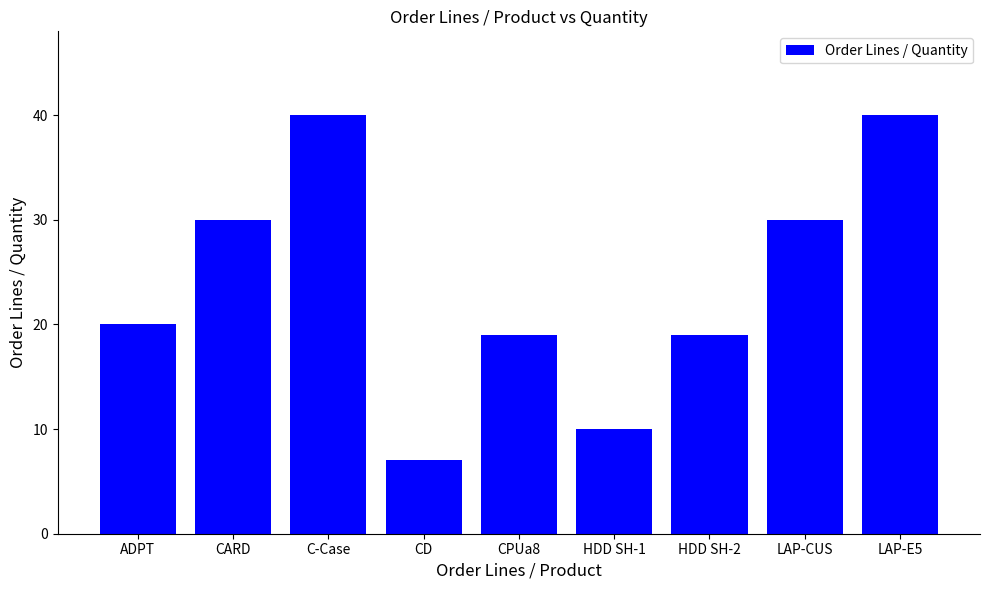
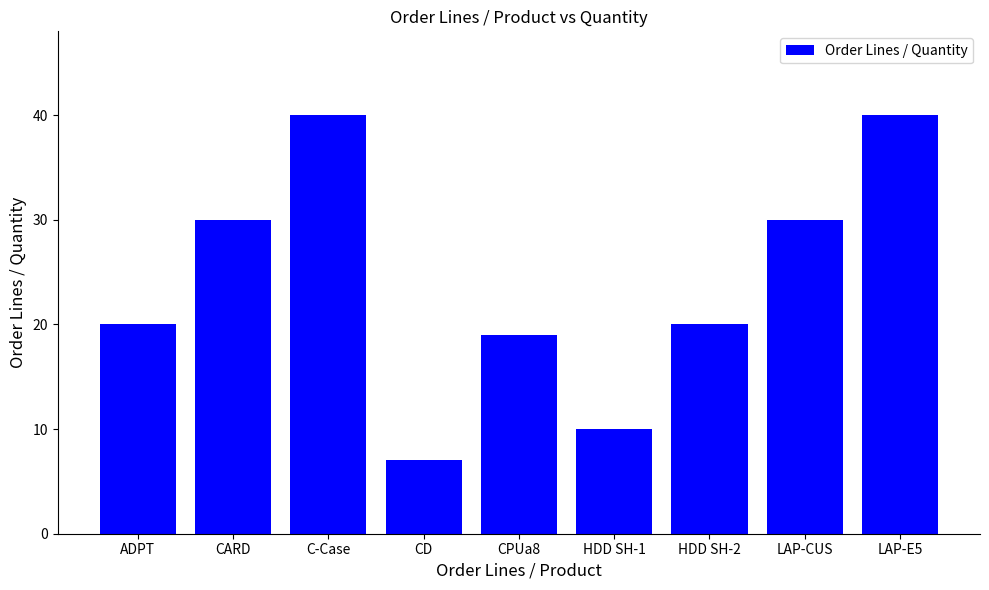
  {
    "ADPT": 20,
    "CARD": 30,
    "C-Case": 40,
    "CD": 7,
    "CPUa8": 19,
    "HDD SH-1": 10,
-   "HDD SH-2": 19,
+   "HDD SH-2": 20,
    "LAP-CUS": 30,
    "LAP-E5": 40
  }
